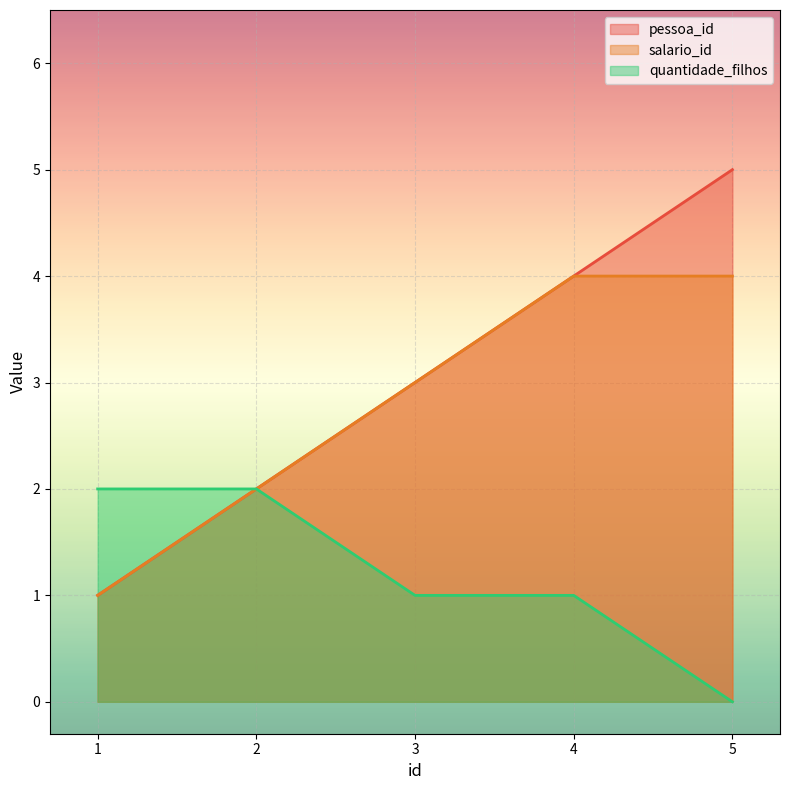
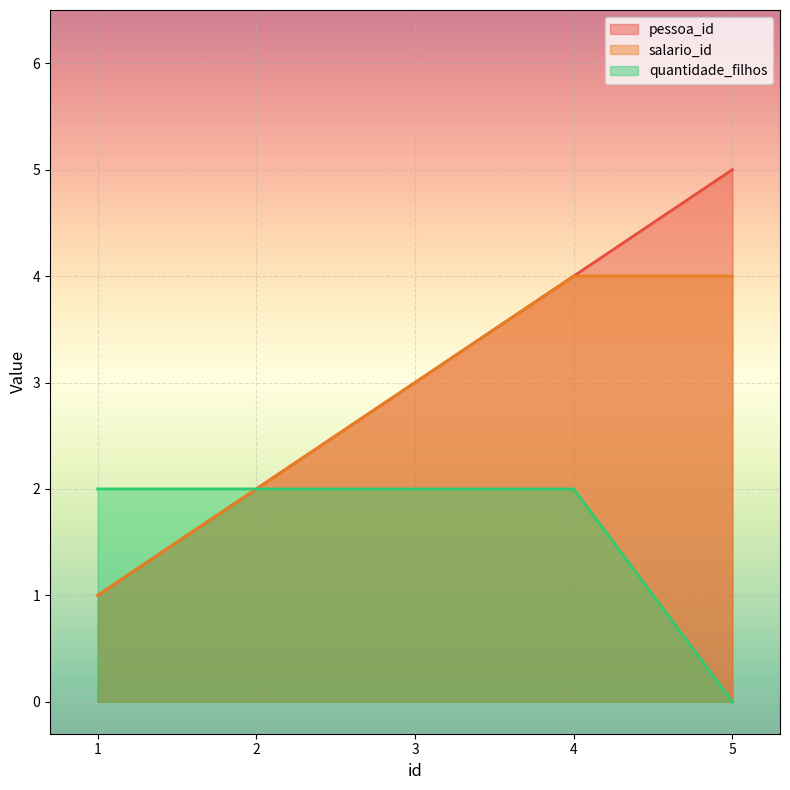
  {
    "quantidade_filhos": {
      "1": 2,
-     "3": 1,
-     "4": 1,
+     "3": 2,
+     "4": 2,
      "5": 0
    }
  }
